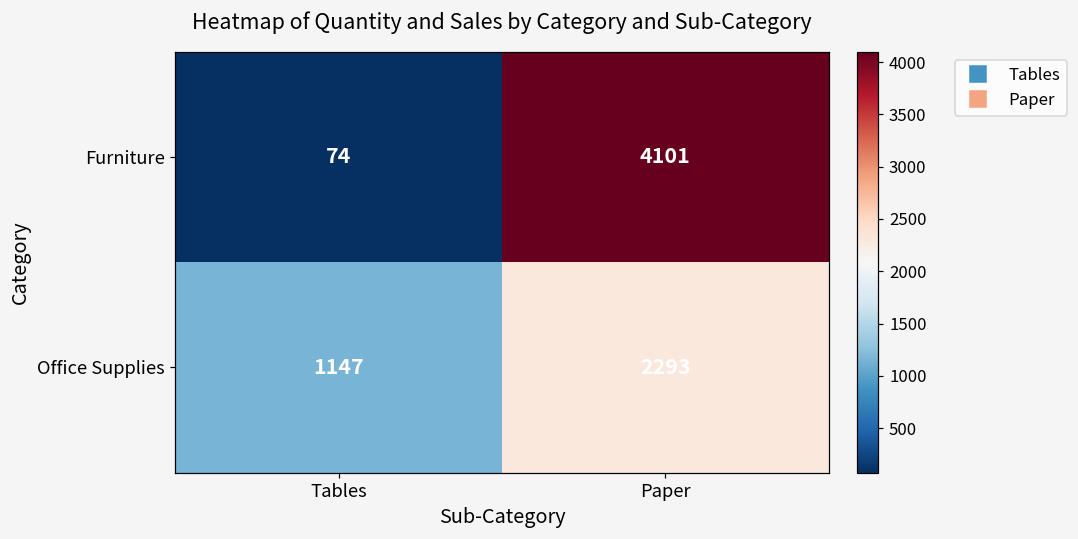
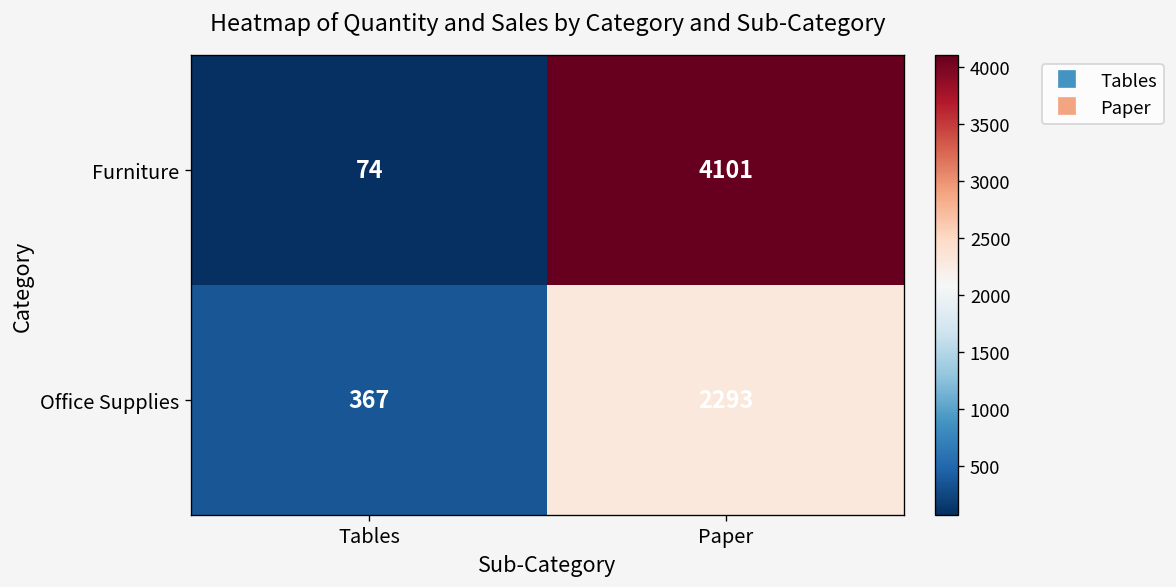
  {
    "Furniture": {
      "Tables": 74,
      "Paper": 4101
    },
    "Office Supplies": {
-     "Tables": 1147
+     "Tables": 367
    }
  }
